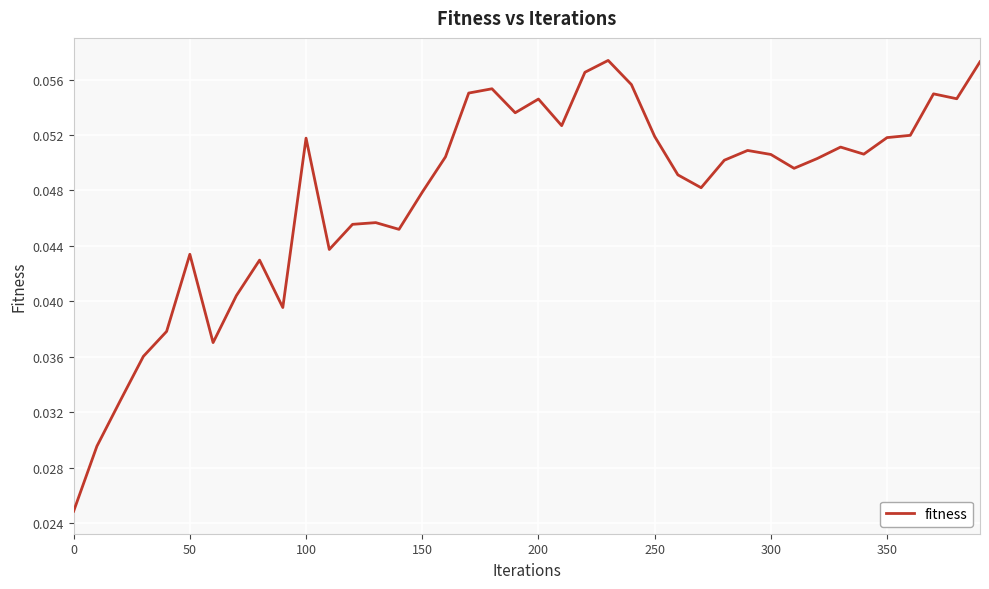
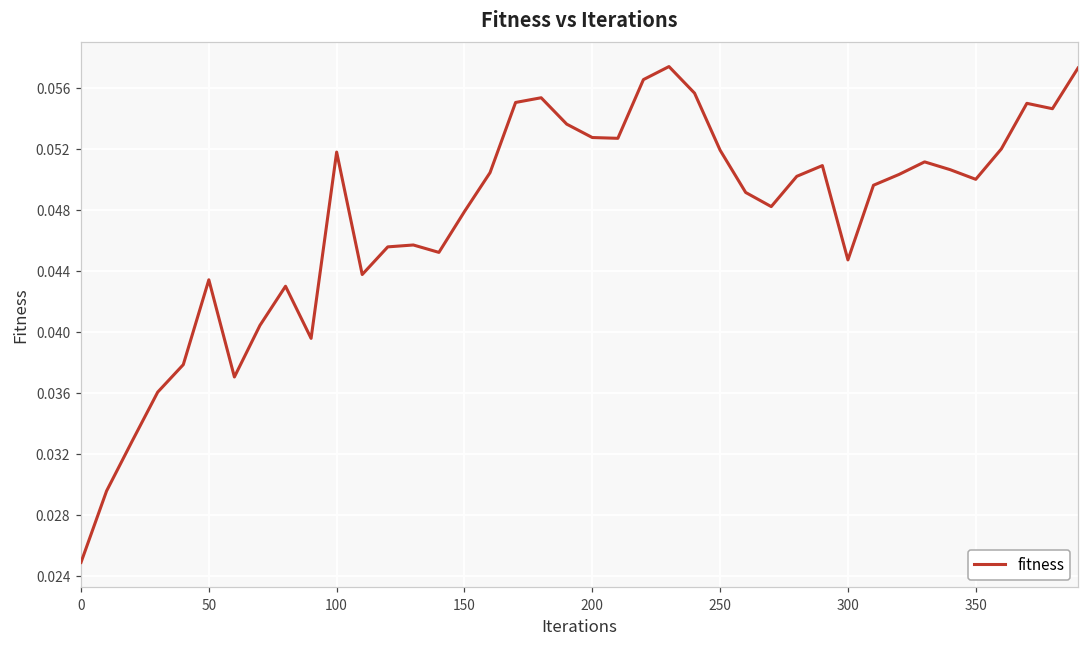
  {
    "0": 0.0249,
    "50": 0.0434,
    "100": 0.0518,
    "150": 0.0479,
-   "200": 0.0546,
+   "200": 0.0527,
    "250": 0.0519,
-   "300": 0.0506,
-   "350": 0.0518
+   "300": 0.0447,
+   "350": 0.0500
  }
